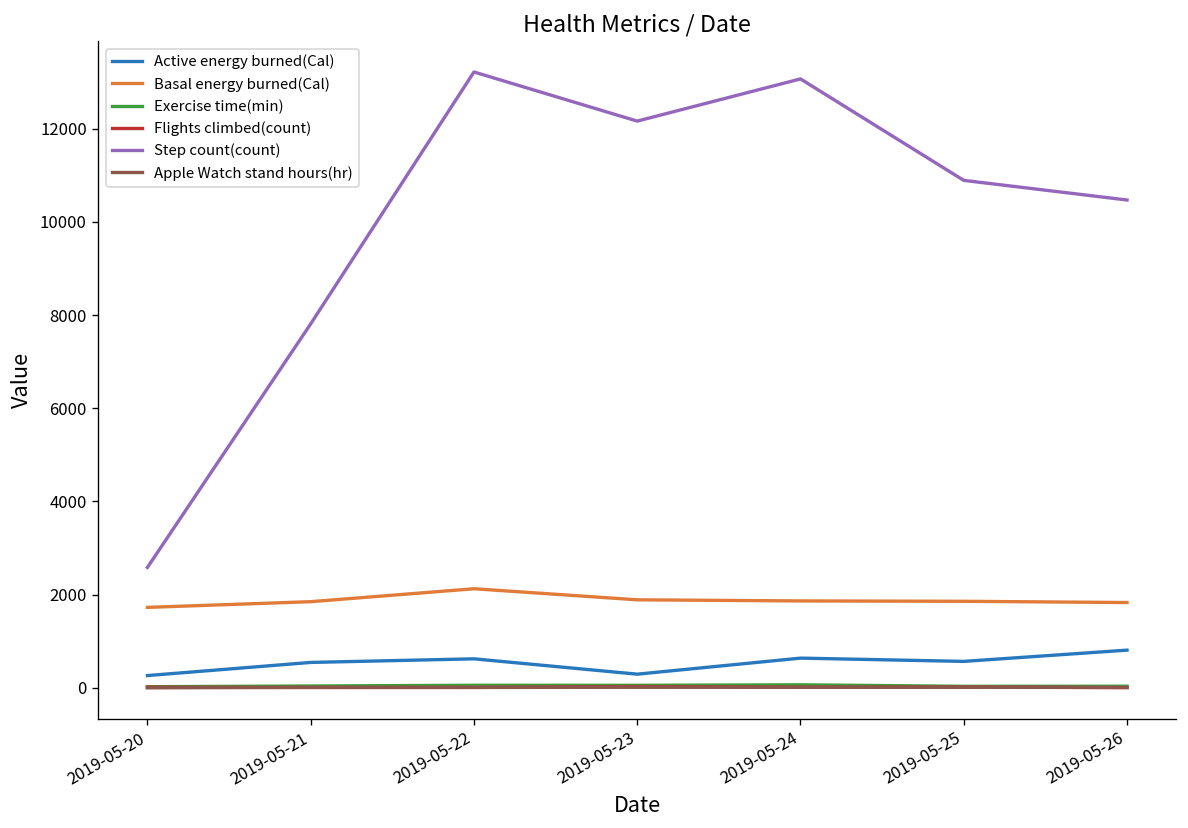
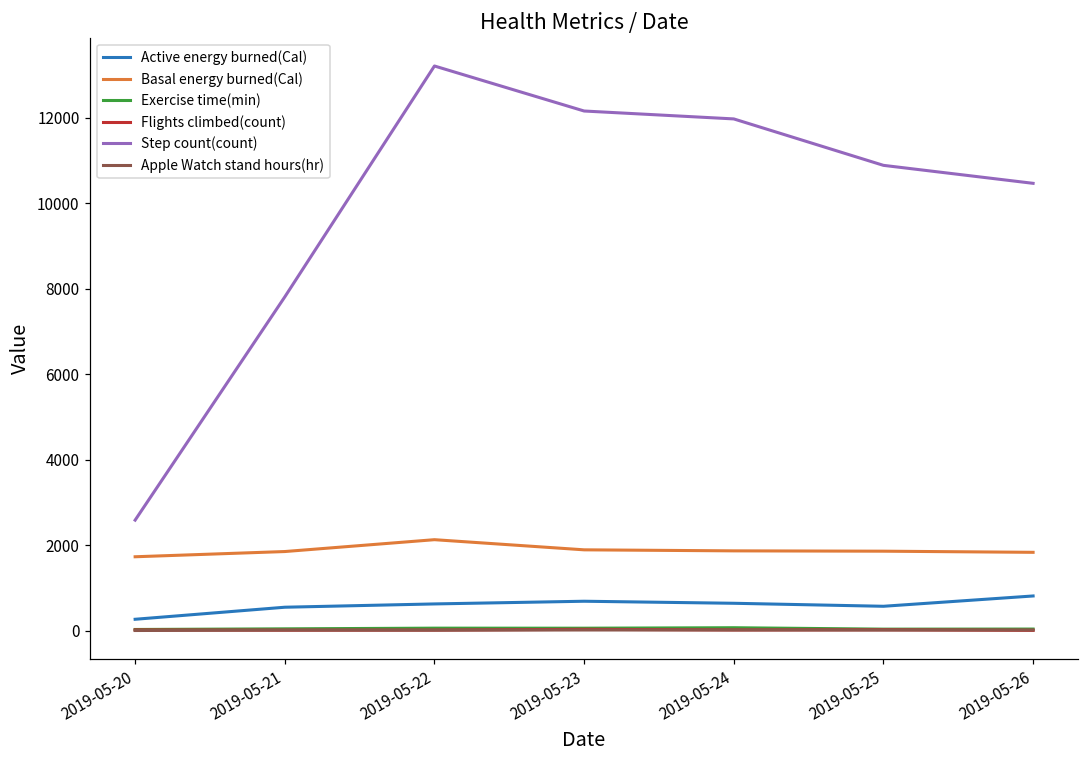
  {
    "Active energy burned(Cal)": {
      "2019-05-20": 300,
      "2019-05-21": 500,
      "2019-05-22": 600,
-     "2019-05-23": 300,
+     "2019-05-23": 700,
      "2019-05-24": 600,
      "2019-05-25": 600,
      "2019-05-26": 800
    },
    "Basal energy burned(Cal)": {
      "2019-05-20": 1700,
      "2019-05-21": 1800,
      "2019-05-22": 2100,
      "2019-05-23": 1900,
      "2019-05-24": 1900,
      "2019-05-25": 1900,
      "2019-05-26": 1800
    },
    "Step count(count)": {
      "2019-05-20": 2600,
      "2019-05-21": 7800,
      "2019-05-22": 13200,
      "2019-05-23": 12200,
-     "2019-05-24": 13100,
+     "2019-05-24": 12000,
      "2019-05-25": 10900,
      "2019-05-26": 10500
    }
  }
